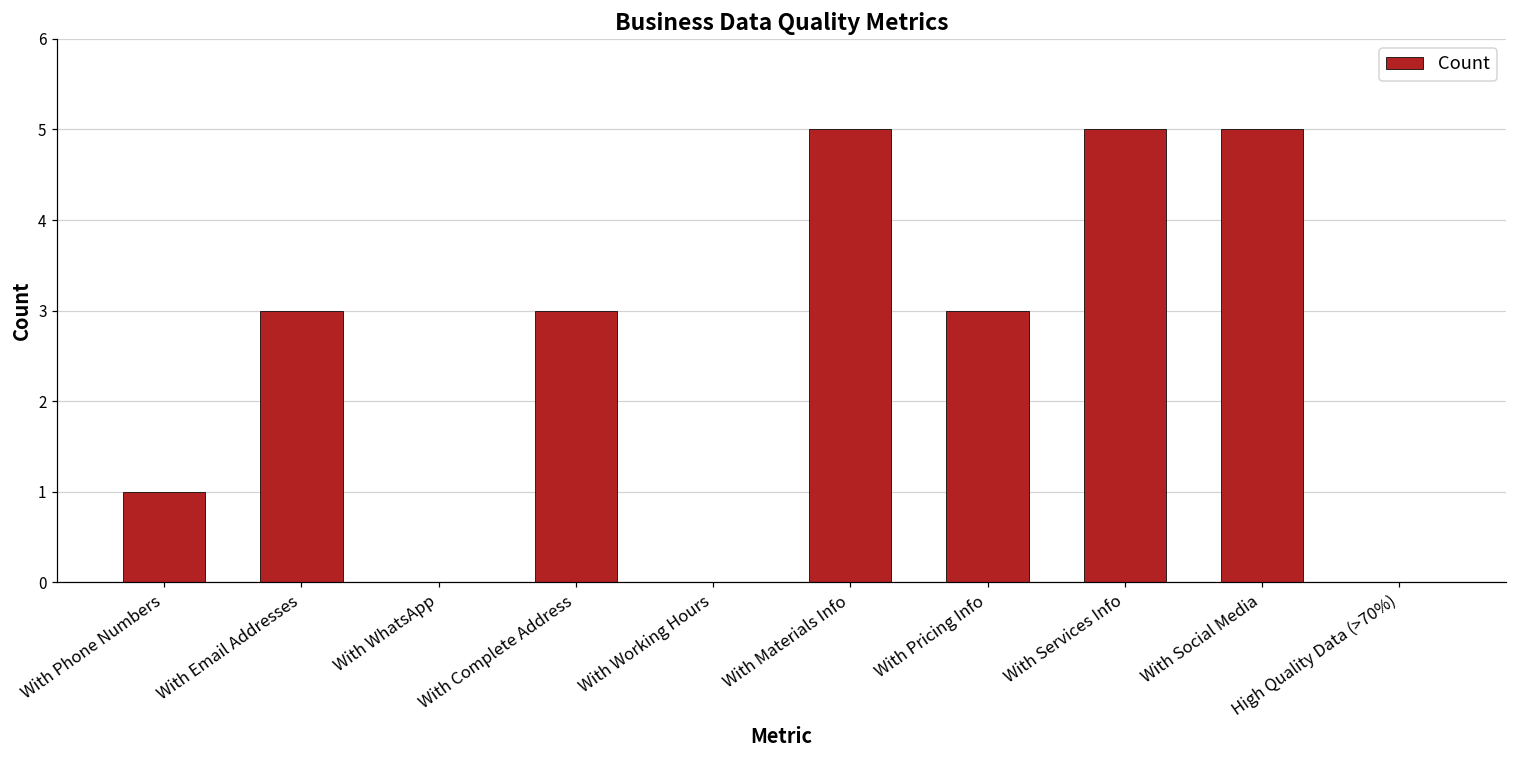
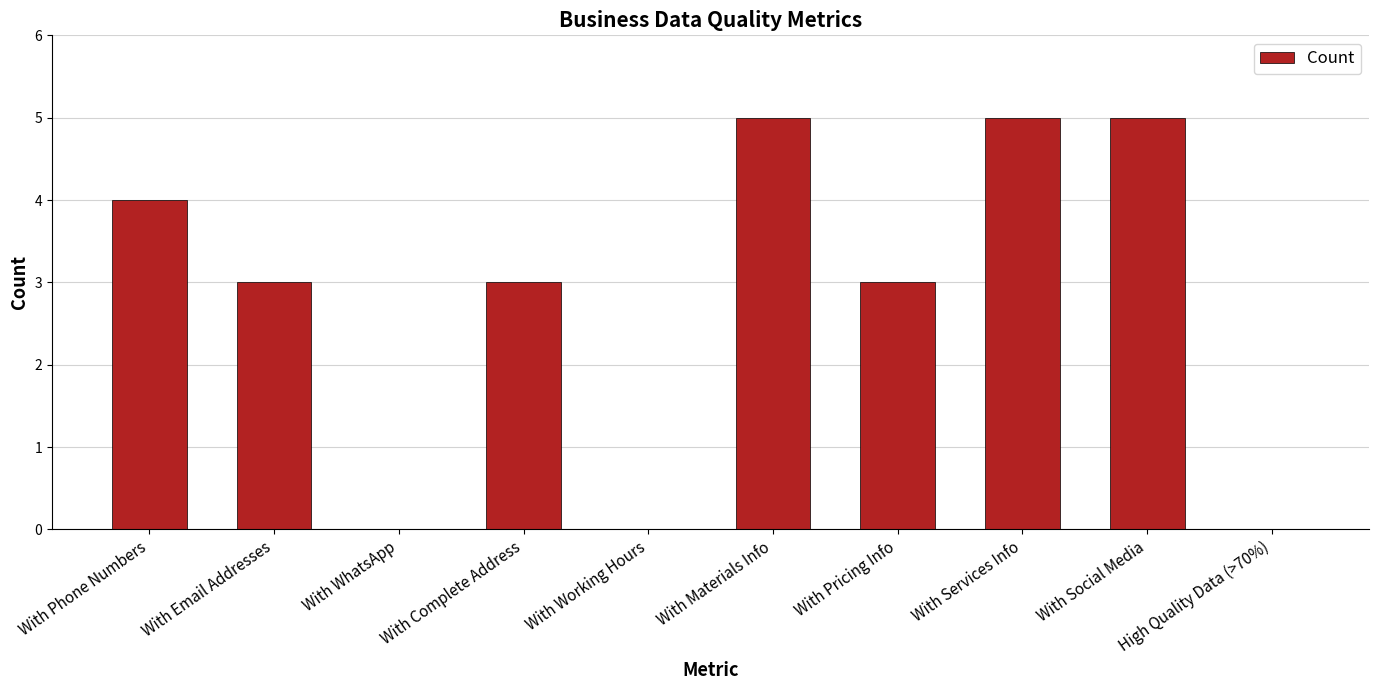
  {
-   "With Phone Numbers": 1,
+   "With Phone Numbers": 4,
    "With Email Addresses": 3,
    "With WhatsApp": 0,
    "With Complete Address": 3,
    "With Working Hours": 0,
    "With Materials Info": 5,
    "With Pricing Info": 3,
    "With Services Info": 5,
    "With Social Media": 5,
    "High Quality Data (>70%)": 0
  }
